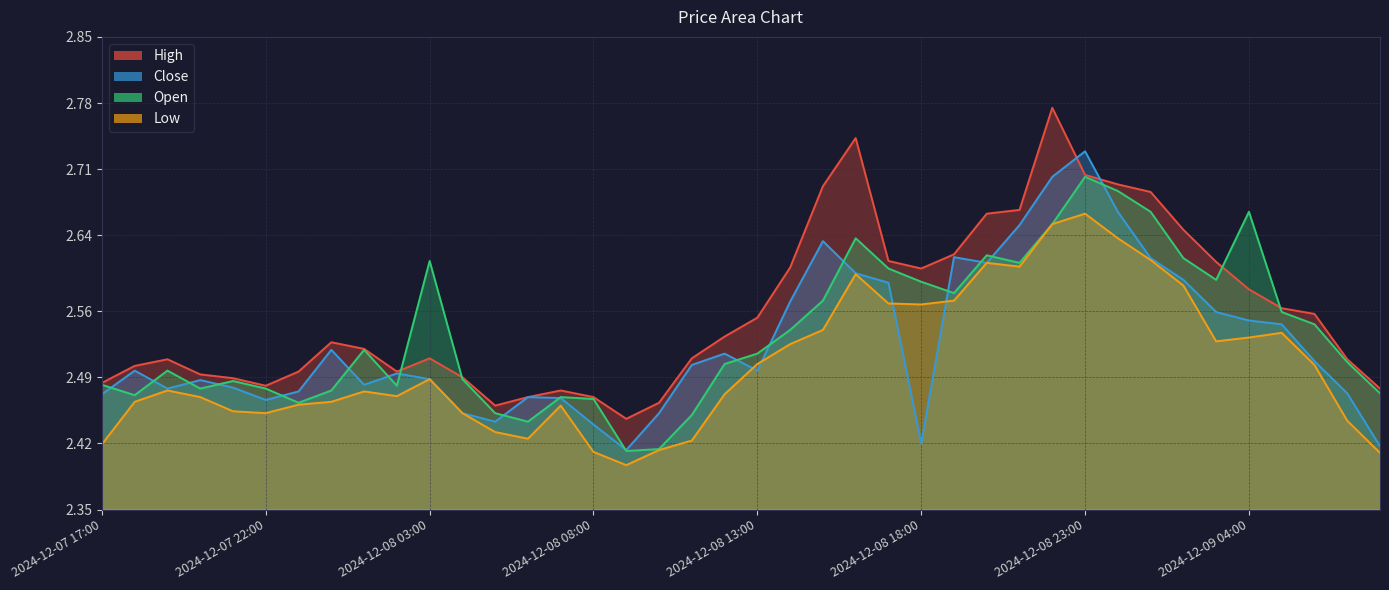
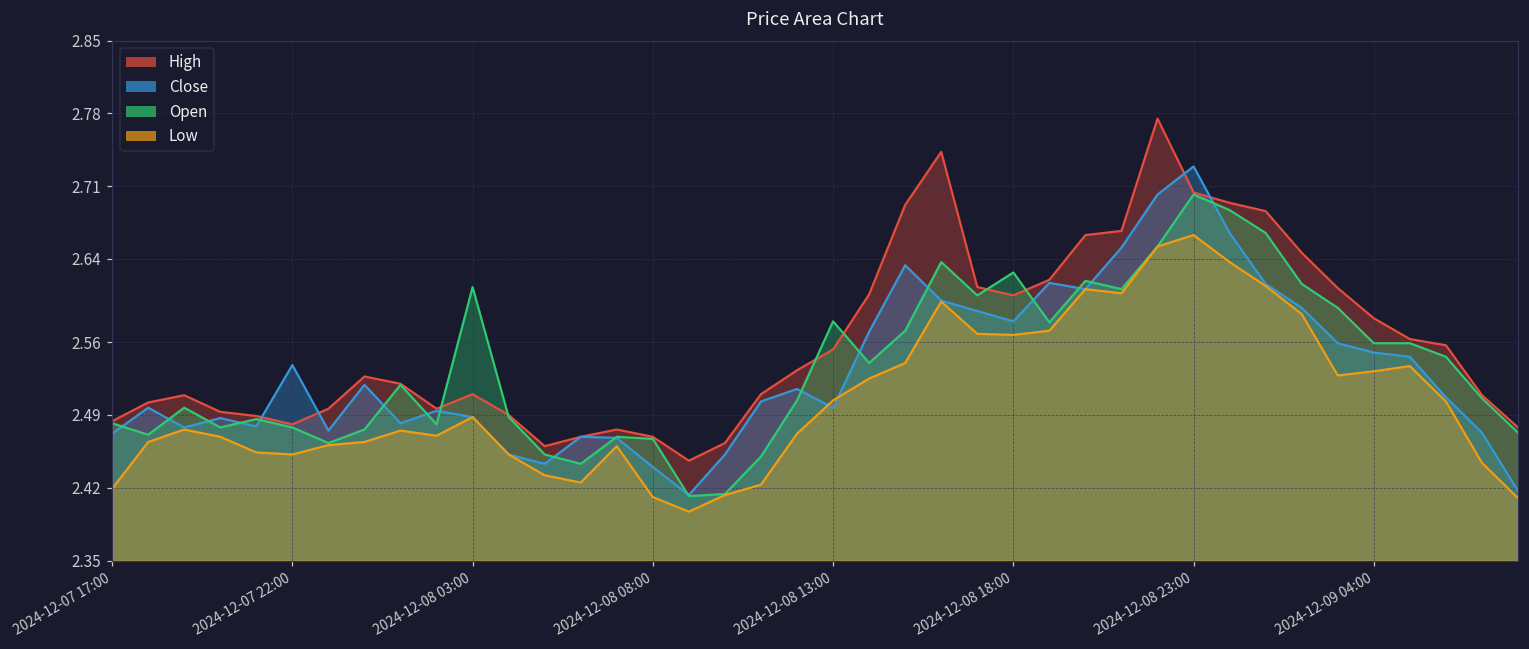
  {
    "Close": {
      "2024-12-07 17:00": 2.47,
-     "2024-12-07 22:00": 2.47,
+     "2024-12-07 22:00": 2.54,
      "2024-12-08 08:00": 2.44,
      "2024-12-08 13:00": 2.50,
-     "2024-12-08 18:00": 2.42,
+     "2024-12-08 18:00": 2.58,
      "2024-12-08 23:00": 2.73,
      "2024-12-09 04:00": 2.55
    },
    "Open": {
      "2024-12-07 22:00": 2.48,
      "2024-12-08 03:00": 2.61,
-     "2024-12-08 13:00": 2.52,
-     "2024-12-08 18:00": 2.59,
-     "2024-12-09 04:00": 2.67
+     "2024-12-08 13:00": 2.58,
+     "2024-12-08 18:00": 2.63,
+     "2024-12-09 04:00": 2.56
    }
  }
